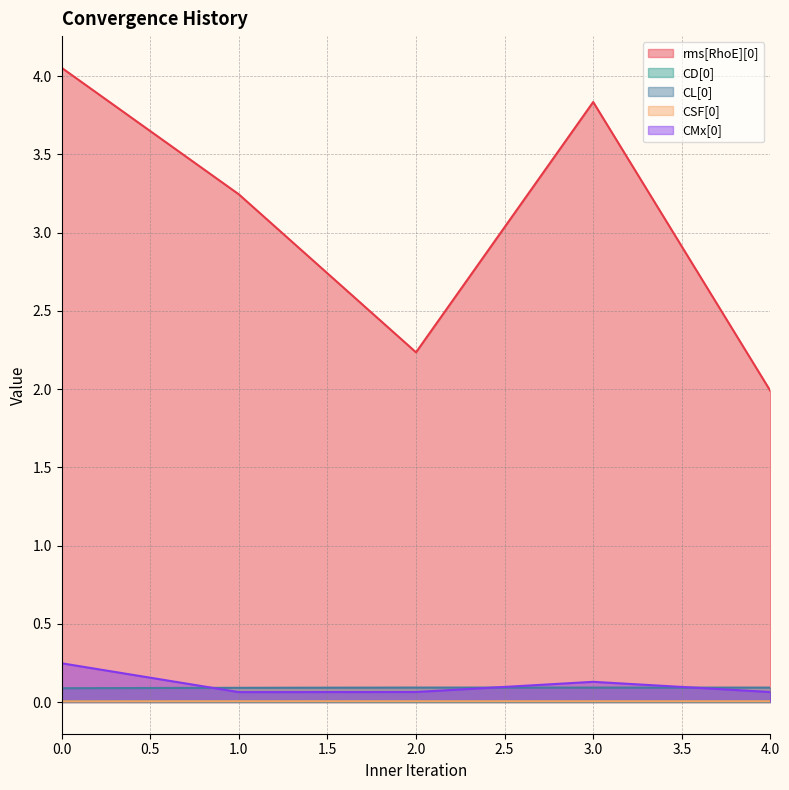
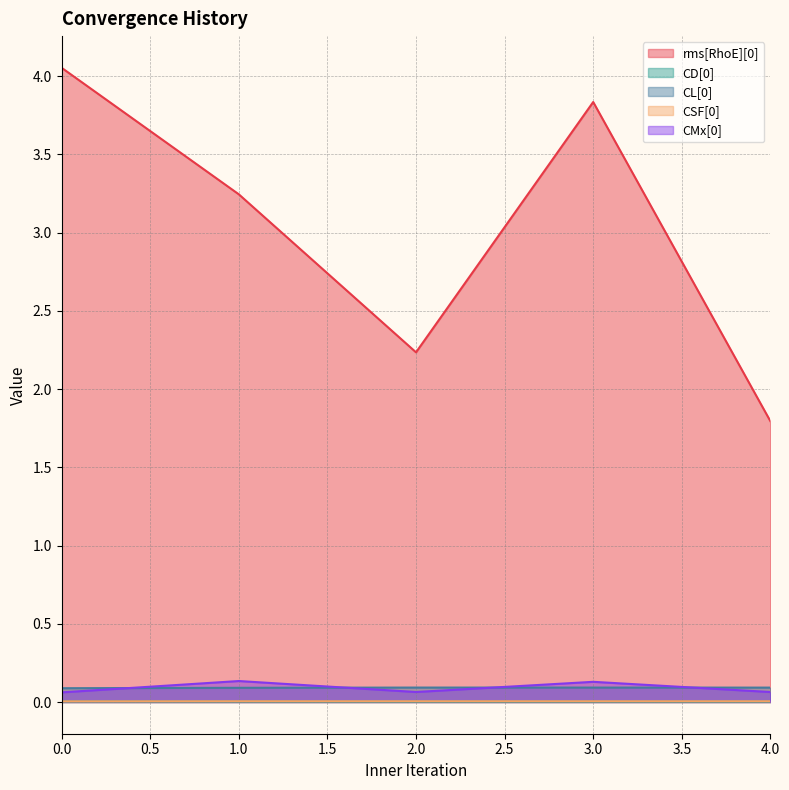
  {
    "rms[RhoE][0]": {
      "0.0": 4.05,
      "1.0": 3.24,
      "2.0": 2.24,
      "3.0": 3.83,
-     "4.0": 1.99
+     "4.0": 1.79
    },
    "CMx[0]": {
-     "0.0": 0.25,
-     "1.0": 0.06,
+     "0.0": 0.06,
+     "1.0": 0.13,
      "2.0": 0.06,
      "3.0": 0.13,
      "4.0": 0.06
    }
  }
